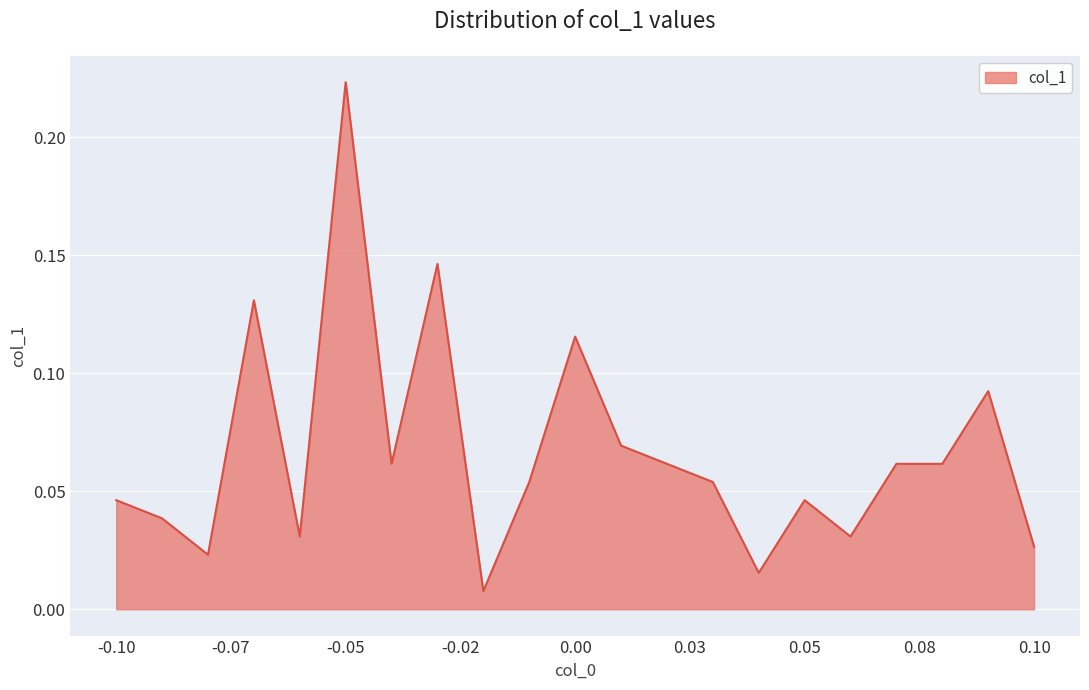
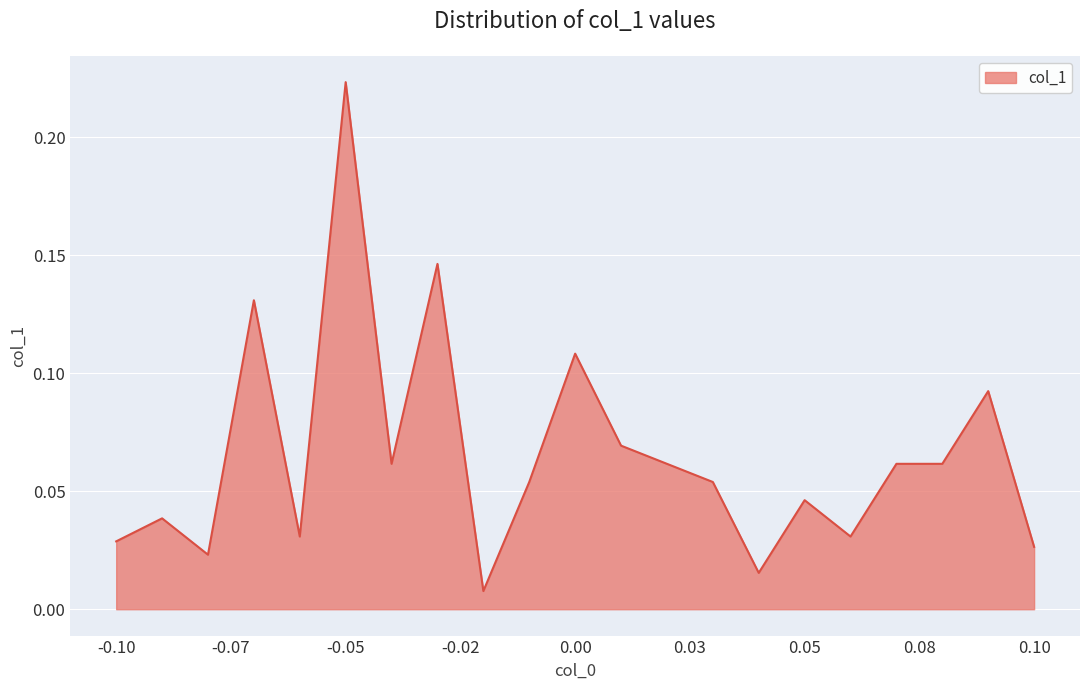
  {
-   "-0.10": 0.046,
+   "-0.10": 0.029,
    "-0.05": 0.223,
-   "0.00": 0.115,
+   "0.00": 0.108,
    "0.05": 0.046,
    "0.10": 0.026
  }
